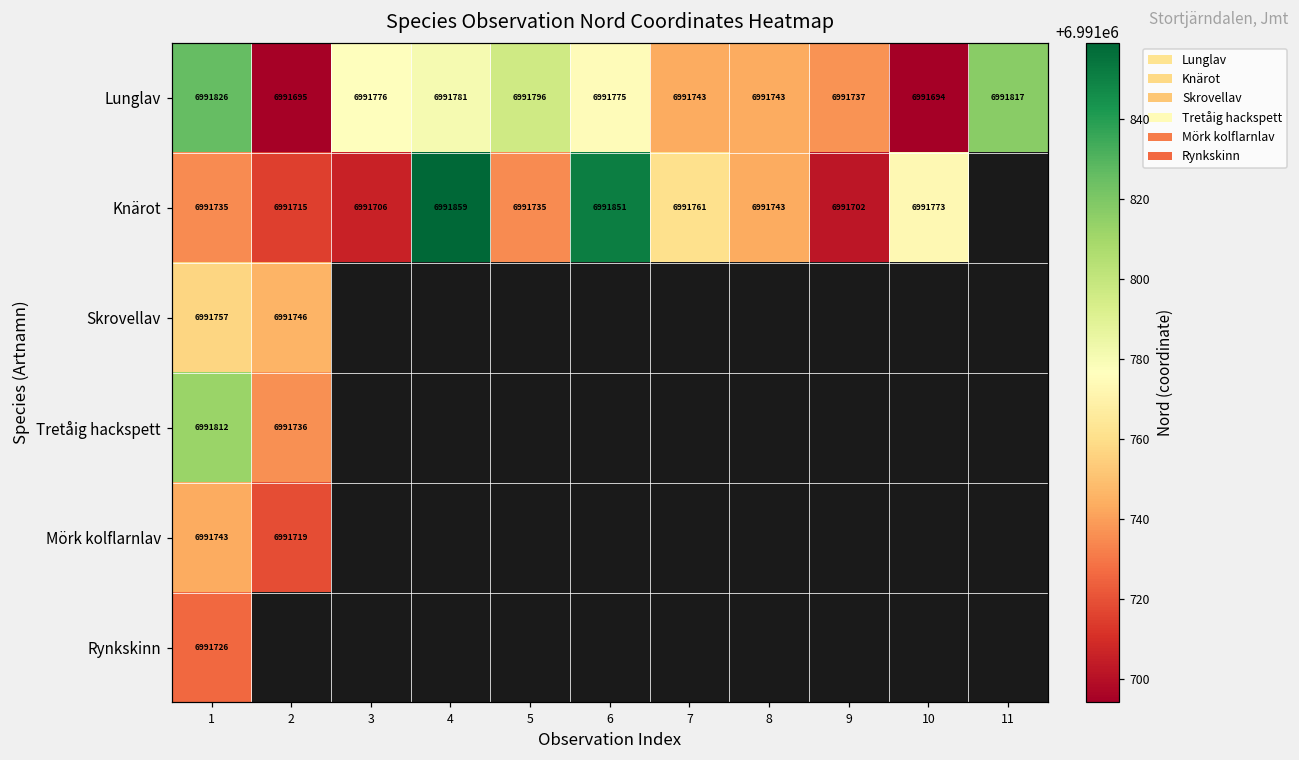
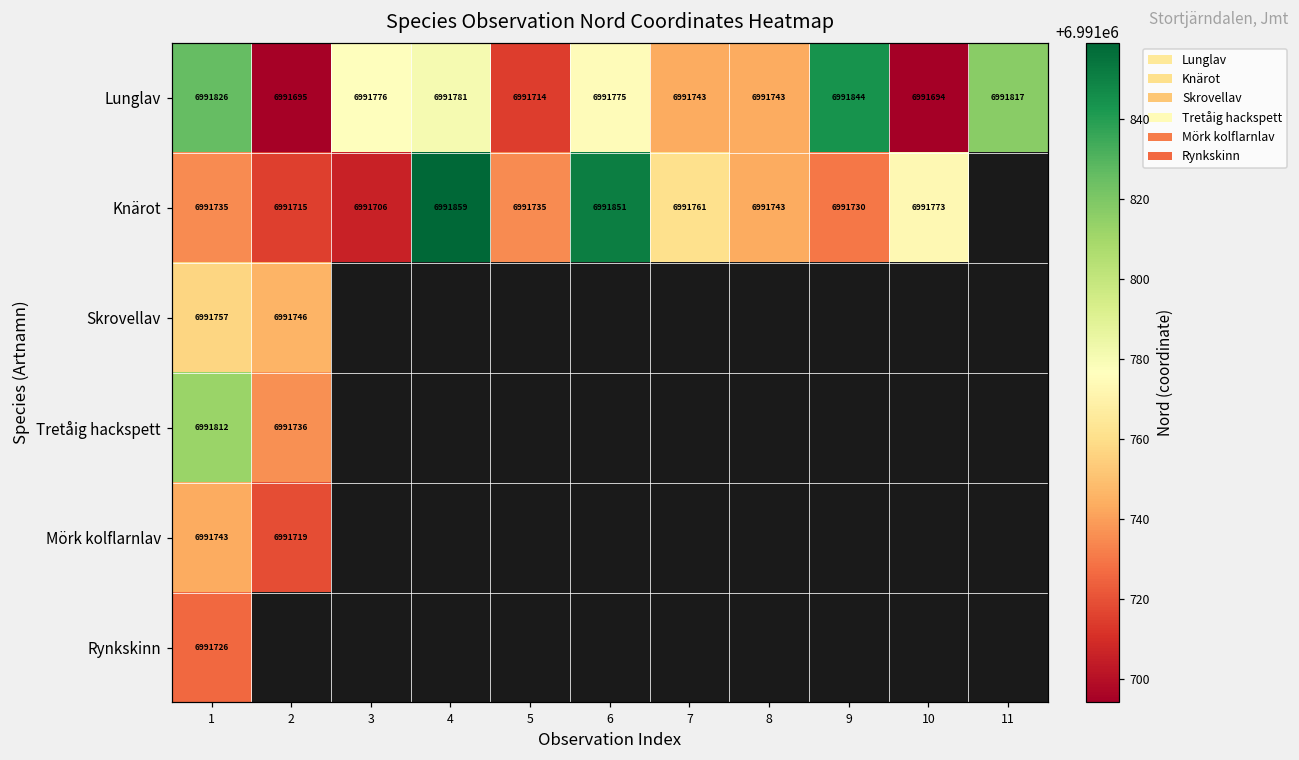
  {
    "Lunglav": {
      "1": 6991826,
      "2": 6991695,
      "3": 6991776,
      "4": 6991781,
-     "5": 6991796,
+     "5": 6991714,
      "6": 6991775,
      "7": 6991743,
      "8": 6991743,
-     "9": 6991737,
+     "9": 6991844,
      "10": 6991694,
      "11": 6991817
    },
    "Knärot": {
      "1": 6991735,
      "2": 6991715,
      "3": 6991706,
      "4": 6991859,
      "5": 6991735,
      "6": 6991851,
      "7": 6991761,
      "8": 6991743,
-     "9": 6991702,
+     "9": 6991730,
      "10": 6991773
    },
    "Skrovellav": {
      "1": 6991757,
      "2": 6991746
    },
    "Tretåig hackspett": {
      "1": 6991812,
      "2": 6991736
    },
    "Mörk kolflarnlav": {
      "1": 6991743,
      "2": 6991719
    },
    "Rynkskinn": {
      "1": 6991726
    }
  }
